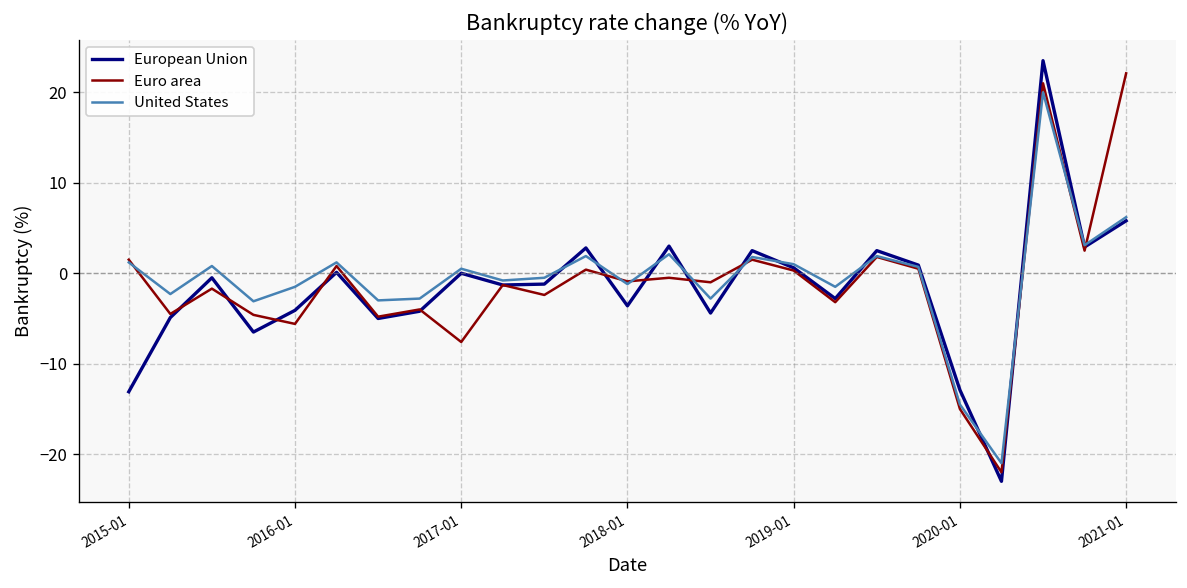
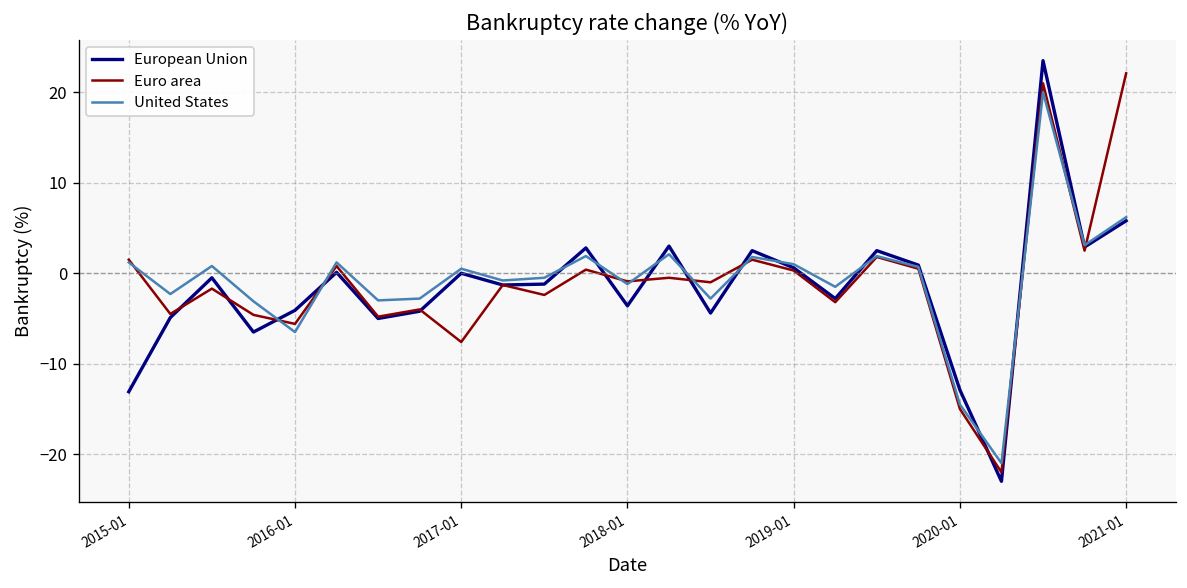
  {
    "European Union": {
      "2015-01": -13,
      "2016-01": -4,
      "2017-01": 0,
      "2018-01": -4,
      "2020-01": -13,
      "2021-01": 6
    },
    "Euro area": {
      "2016-01": -6,
      "2017-01": -8,
      "2020-01": -15,
      "2021-01": 22
    },
    "United States": {
-     "2016-01": -2,
+     "2016-01": -7,
      "2017-01": 1,
      "2019-01": 1,
      "2020-01": -15,
      "2021-01": 6
    }
  }
